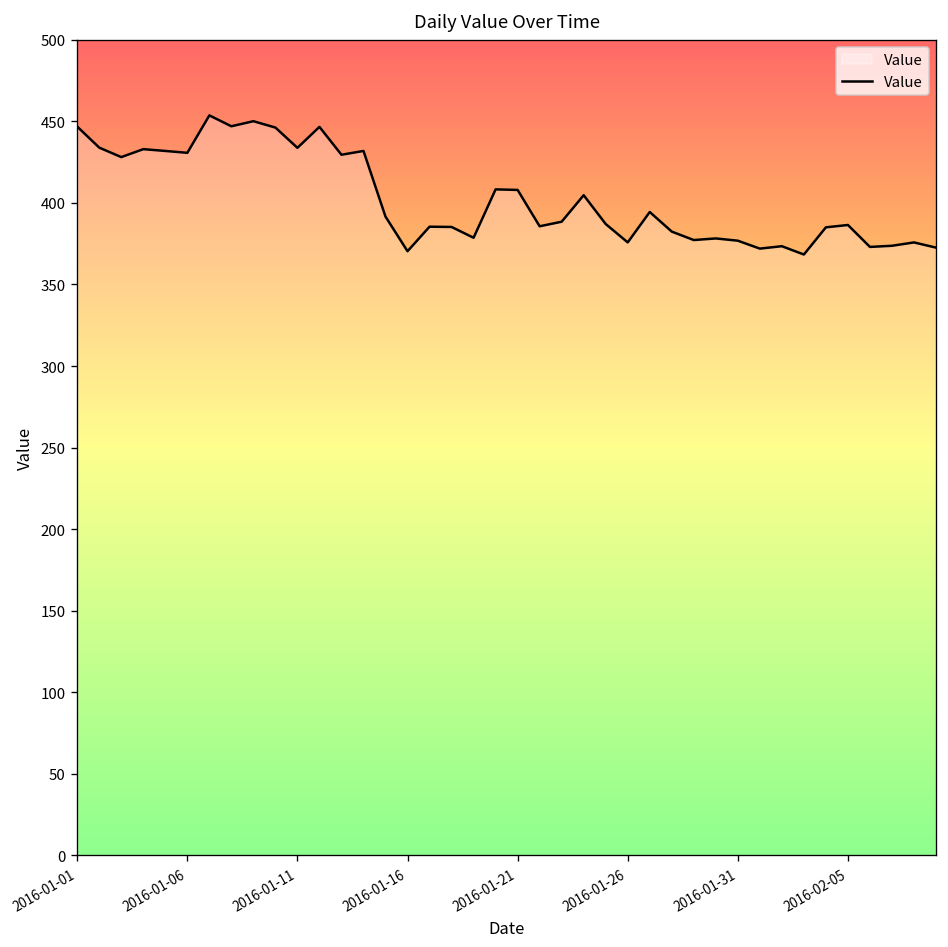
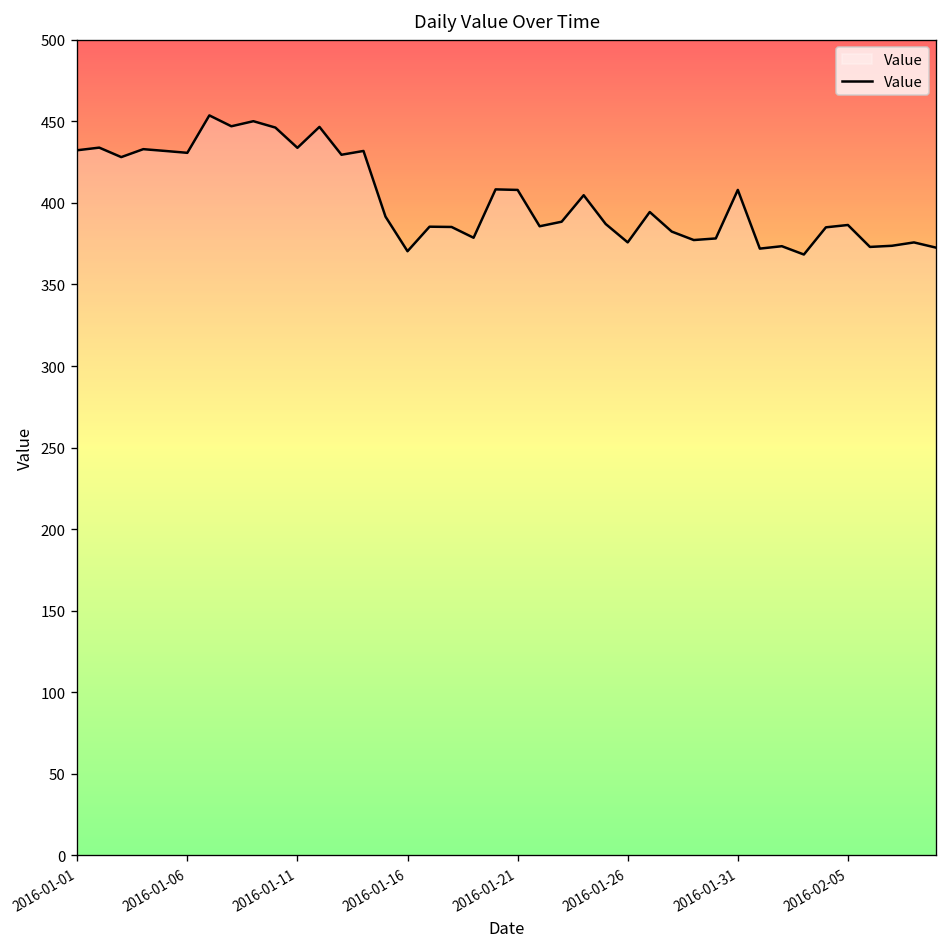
  {
-   "2016-01-01": 447,
+   "2016-01-01": 432,
    "2016-01-06": 431,
    "2016-01-11": 434,
    "2016-01-16": 370,
    "2016-01-21": 408,
    "2016-01-26": 376,
-   "2016-01-31": 377,
+   "2016-01-31": 408,
    "2016-02-05": 386
  }
